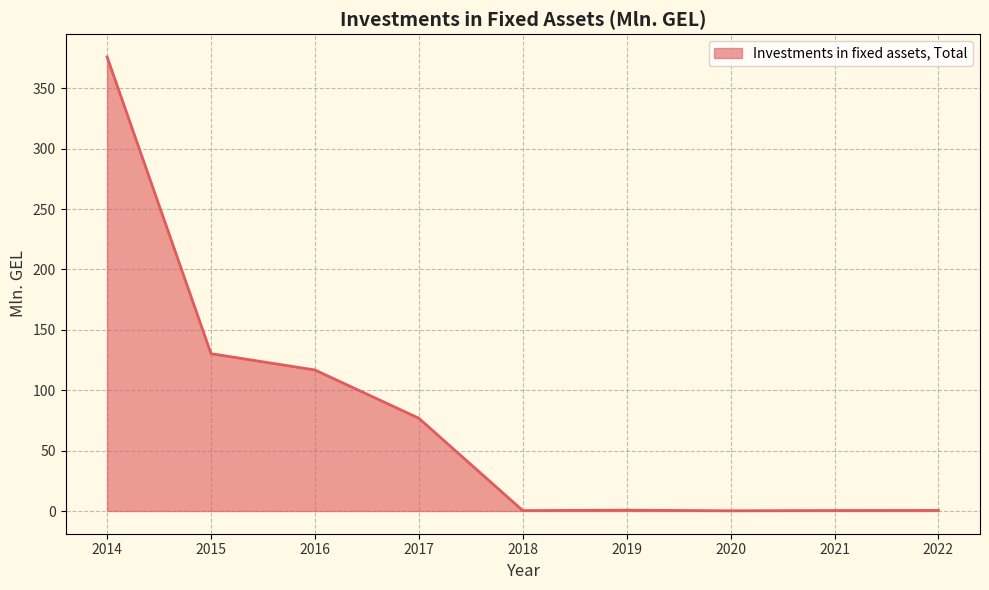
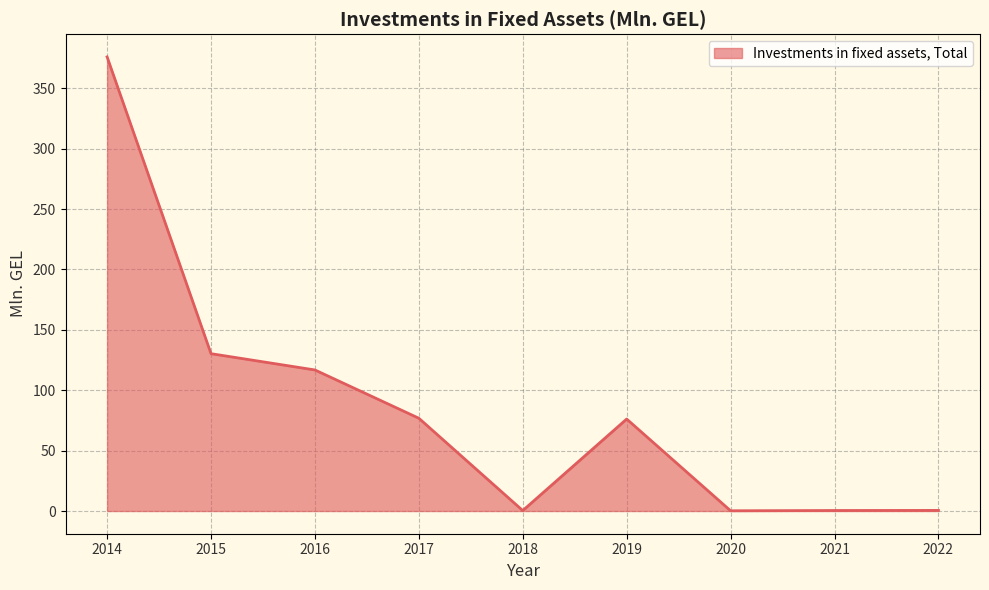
  {
    "2014": 376,
    "2015": 130,
    "2016": 117,
    "2017": 77,
    "2018": 0,
-   "2019": 1,
+   "2019": 76,
    "2020": 0,
    "2021": 0,
    "2022": 1
  }
